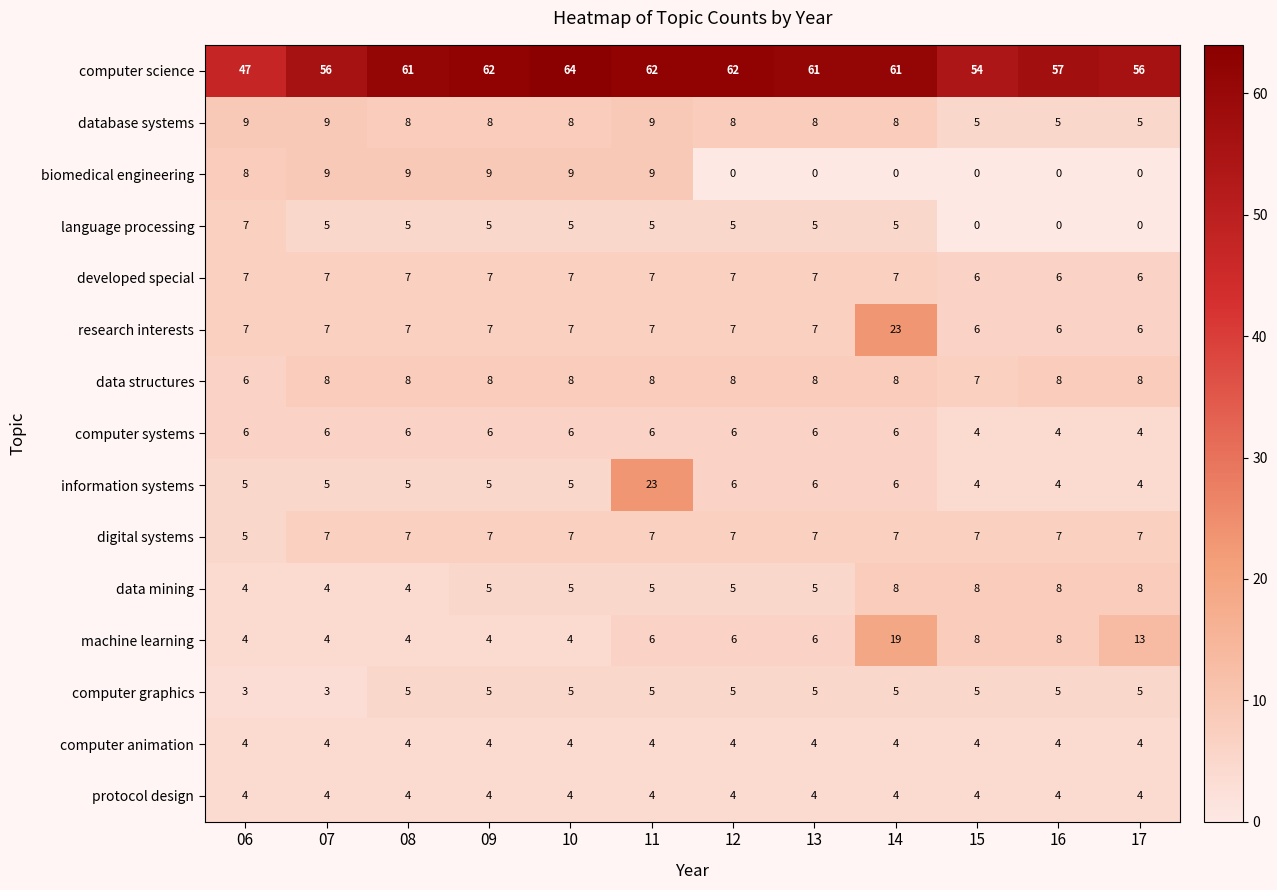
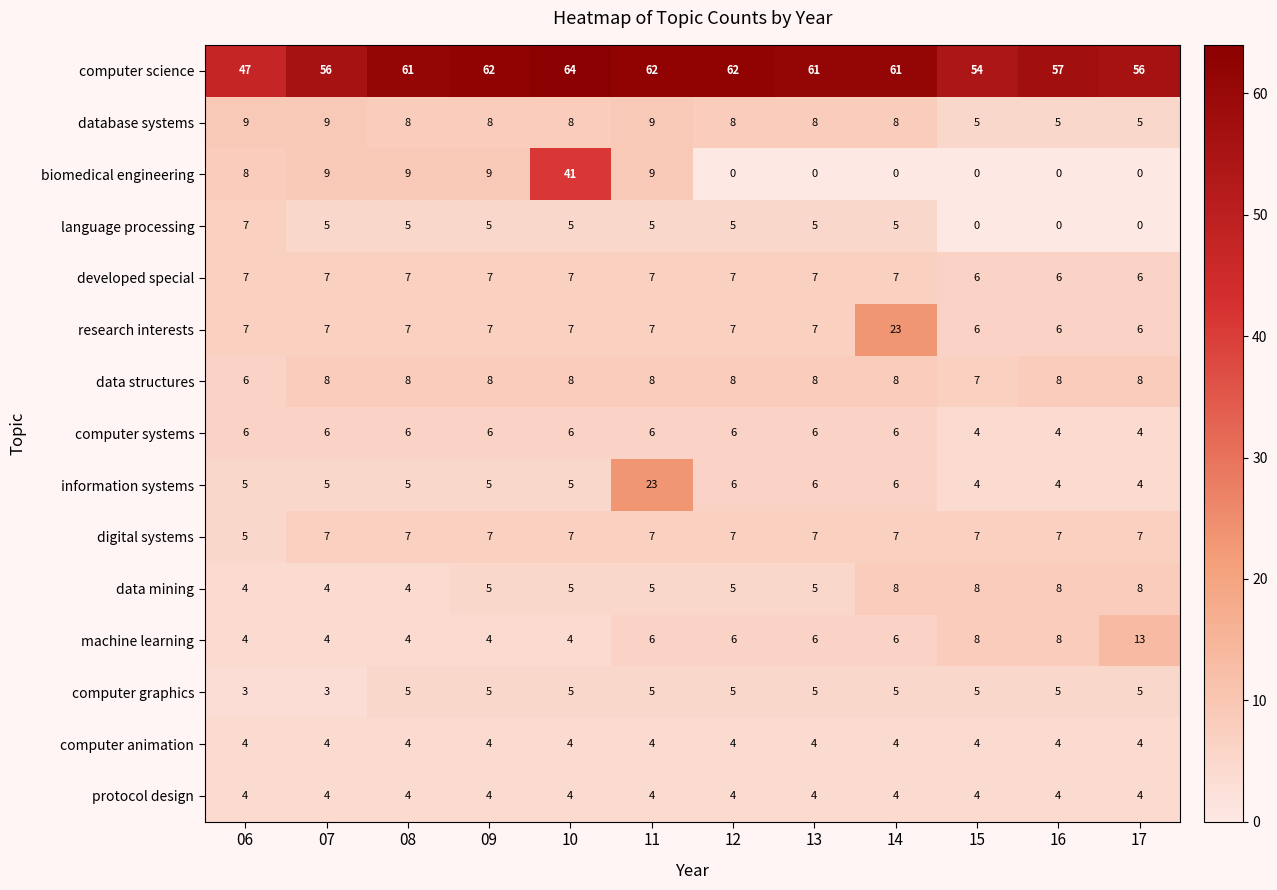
  {
    "computer science": {
      "06": 47,
      "07": 56,
      "08": 61,
      "09": 62,
      "10": 64,
      "11": 62,
      "12": 62,
      "13": 61,
      "14": 61,
      "15": 54,
      "16": 57,
      "17": 56
    },
    "database systems": {
      "06": 9,
      "07": 9,
      "08": 8,
      "09": 8,
      "10": 8,
      "11": 9,
      "12": 8,
      "13": 8,
      "14": 8,
      "15": 5,
      "16": 5,
      "17": 5
    },
    "biomedical engineering": {
      "06": 8,
      "07": 9,
      "08": 9,
      "09": 9,
-     "10": 9,
+     "10": 41,
      "11": 9,
      "12": 0,
      "13": 0,
      "14": 0,
      "15": 0,
      "16": 0,
      "17": 0
    },
    "language processing": {
      "06": 7,
      "07": 5,
      "08": 5,
      "09": 5,
      "10": 5,
      "11": 5,
      "12": 5,
      "13": 5,
      "14": 5,
      "15": 0,
      "16": 0,
      "17": 0
    },
    "developed special": {
      "06": 7,
      "07": 7,
      "08": 7,
      "09": 7,
      "10": 7,
      "11": 7,
      "12": 7,
      "13": 7,
      "14": 7,
      "15": 6,
      "16": 6,
      "17": 6
    },
    "research interests": {
      "06": 7,
      "07": 7,
      "08": 7,
      "09": 7,
      "10": 7,
      "11": 7,
      "12": 7,
      "13": 7,
      "14": 23,
      "15": 6,
      "16": 6,
      "17": 6
    },
    "data structures": {
      "06": 6,
      "07": 8,
      "08": 8,
      "09": 8,
      "10": 8,
      "11": 8,
      "12": 8,
      "13": 8,
      "14": 8,
      "15": 7,
      "16": 8,
      "17": 8
    },
    "computer systems": {
      "06": 6,
      "07": 6,
      "08": 6,
      "09": 6,
      "10": 6,
      "11": 6,
      "12": 6,
      "13": 6,
      "14": 6,
      "15": 4,
      "16": 4,
      "17": 4
    },
    "information systems": {
      "06": 5,
      "07": 5,
      "08": 5,
      "09": 5,
      "10": 5,
      "11": 23,
      "12": 6,
      "13": 6,
      "14": 6,
      "15": 4,
      "16": 4,
      "17": 4
    },
    "digital systems": {
      "06": 5,
      "07": 7,
      "08": 7,
      "09": 7,
      "10": 7,
      "11": 7,
      "12": 7,
      "13": 7,
      "14": 7,
      "15": 7,
      "16": 7,
      "17": 7
    },
    "data mining": {
      "06": 4,
      "07": 4,
      "08": 4,
      "09": 5,
      "10": 5,
      "11": 5,
      "12": 5,
      "13": 5,
      "14": 8,
      "15": 8,
      "16": 8,
      "17": 8
    },
    "machine learning": {
      "06": 4,
      "07": 4,
      "08": 4,
      "09": 4,
      "10": 4,
      "11": 6,
      "12": 6,
      "13": 6,
-     "14": 19,
+     "14": 6,
      "15": 8,
      "16": 8,
      "17": 13
    },
    "computer graphics": {
      "06": 3,
      "07": 3,
      "08": 5,
      "09": 5,
      "10": 5,
      "11": 5,
      "12": 5,
      "13": 5,
      "14": 5,
      "15": 5,
      "16": 5,
      "17": 5
    },
    "computer animation": {
      "06": 4,
      "07": 4,
      "08": 4,
      "09": 4,
      "10": 4,
      "11": 4,
      "12": 4,
      "13": 4,
      "14": 4,
      "15": 4,
      "16": 4,
      "17": 4
    },
    "protocol design": {
      "06": 4,
      "07": 4,
      "08": 4,
      "09": 4,
      "10": 4,
      "11": 4,
      "12": 4,
      "13": 4,
      "14": 4,
      "15": 4,
      "16": 4,
      "17": 4
    }
  }
